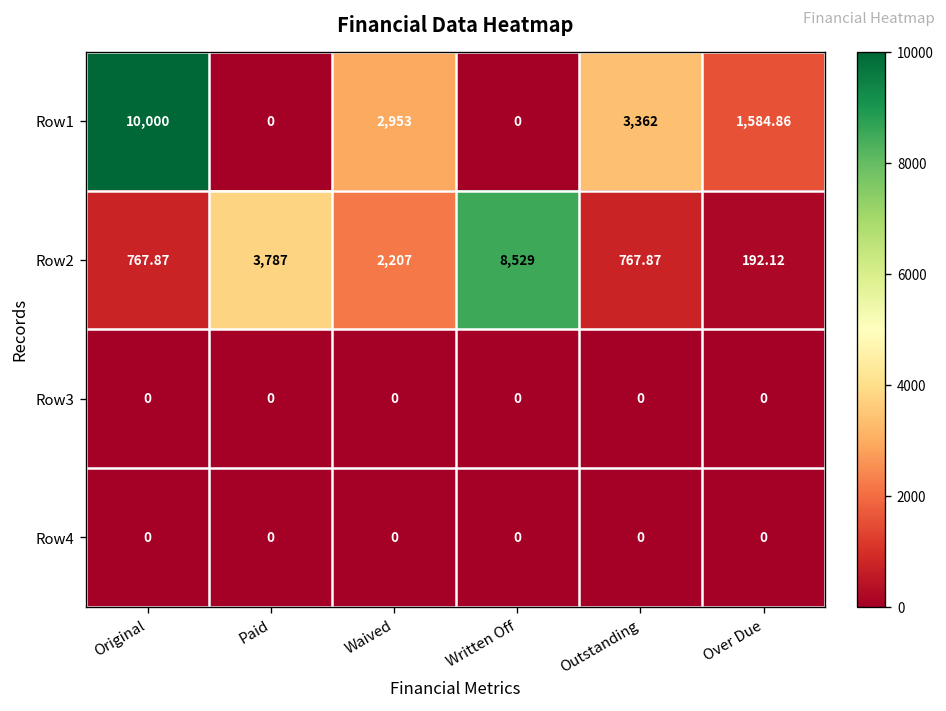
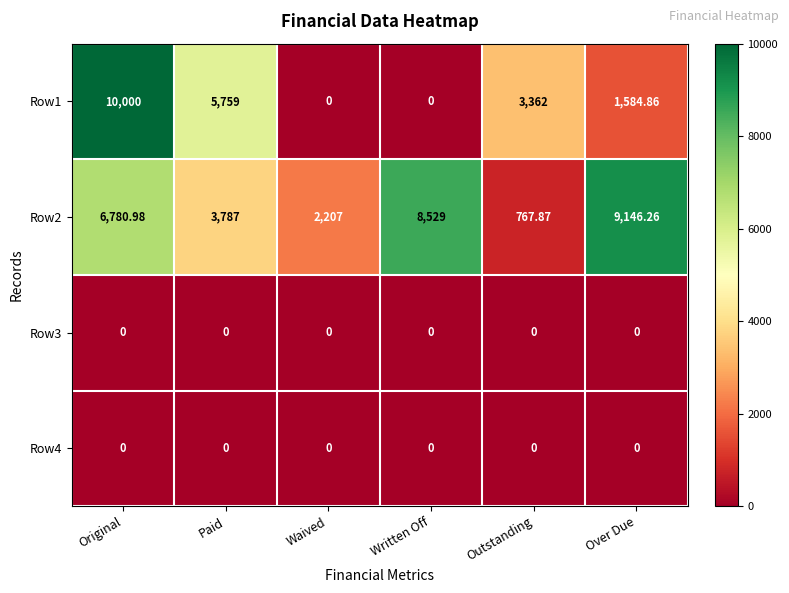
  {
    "Row1": {
      "Original": "10,000",
-     "Paid": "0",
-     "Waived": "2,953",
+     "Paid": "5,759",
+     "Waived": "0",
      "Written Off": "0",
      "Outstanding": "3,362",
      "Over Due": "1,584.86"
    },
    "Row2": {
-     "Original": "767.87",
+     "Original": "6,780.98",
      "Paid": "3,787",
      "Waived": "2,207",
      "Written Off": "8,529",
      "Outstanding": "767.87",
-     "Over Due": "192.12"
+     "Over Due": "9,146.26"
    },
    "Row3": {
      "Original": "0",
      "Paid": "0",
      "Waived": "0",
      "Written Off": "0",
      "Outstanding": "0",
      "Over Due": "0"
    },
    "Row4": {
      "Original": "0",
      "Paid": "0",
      "Waived": "0",
      "Written Off": "0",
      "Outstanding": "0",
      "Over Due": "0"
    }
  }
